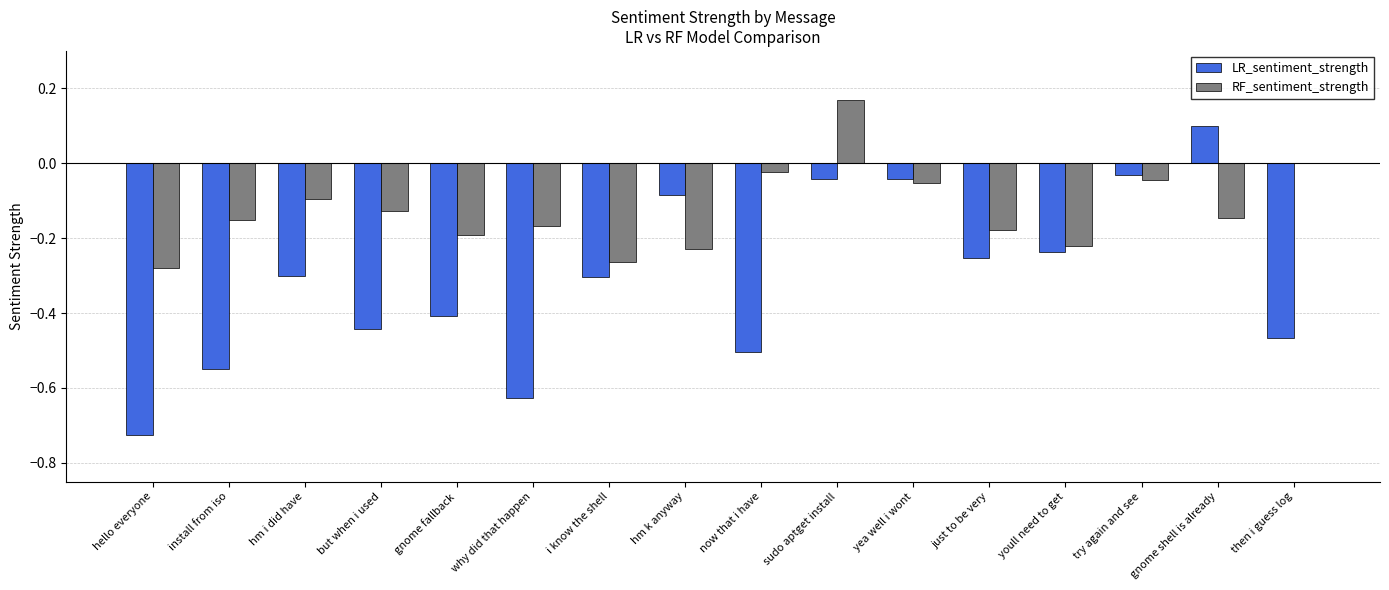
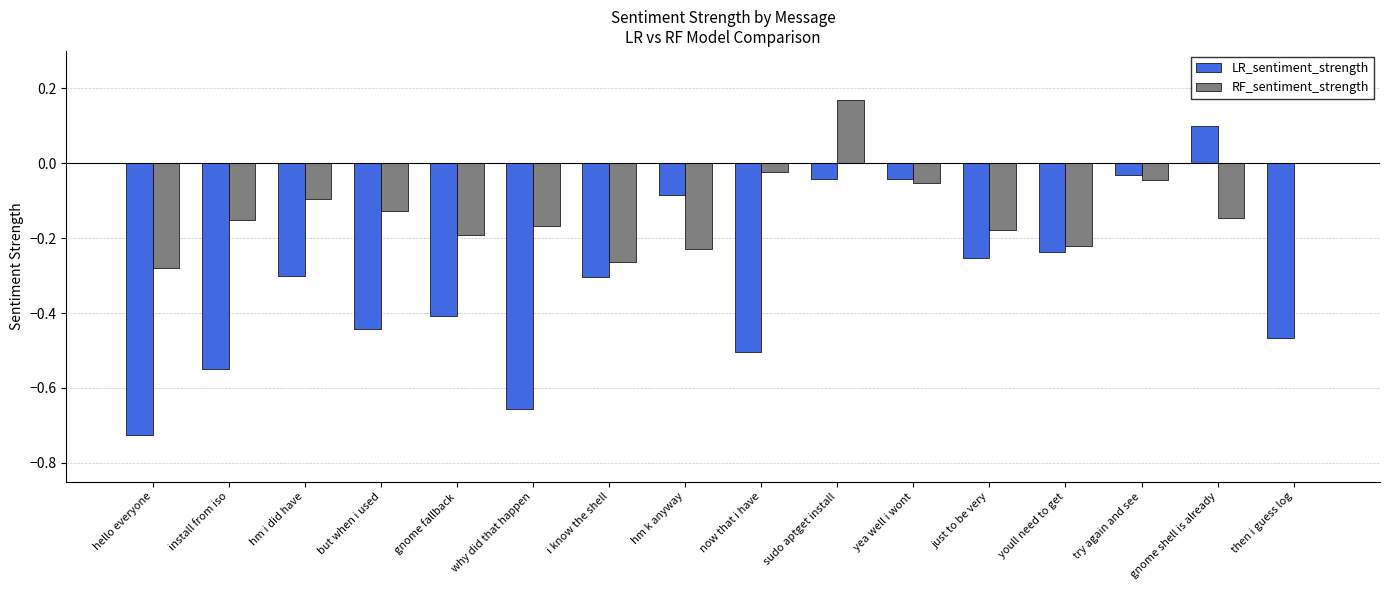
  {
    "LR_sentiment_strength": {
      "hello everyone": -0.73,
      "install from iso": -0.55,
      "hm i did have": -0.30,
      "but when i used": -0.44,
      "gnome fallback": -0.41,
-     "why did that happen": -0.63,
+     "why did that happen": -0.66,
      "i know the shell": -0.30,
      "hm k anyway": -0.09,
      "now that i have": -0.51,
      "sudo aptget install": -0.04,
      "yea well i wont": -0.04,
      "just to be very": -0.25,
      "youll need to get": -0.24,
      "try again and see": -0.03,
      "gnome shell is already": 0.10,
      "then i guess log": -0.47
    },
    "RF_sentiment_strength": {
      "hello everyone": -0.28,
      "install from iso": -0.15,
      "hm i did have": -0.10,
      "but when i used": -0.13,
      "gnome fallback": -0.19,
      "why did that happen": -0.17,
      "i know the shell": -0.26,
      "hm k anyway": -0.23,
      "now that i have": -0.02,
      "sudo aptget install": 0.17,
      "yea well i wont": -0.05,
      "just to be very": -0.18,
      "youll need to get": -0.22,
      "try again and see": -0.04,
      "gnome shell is already": -0.15
    }
  }
